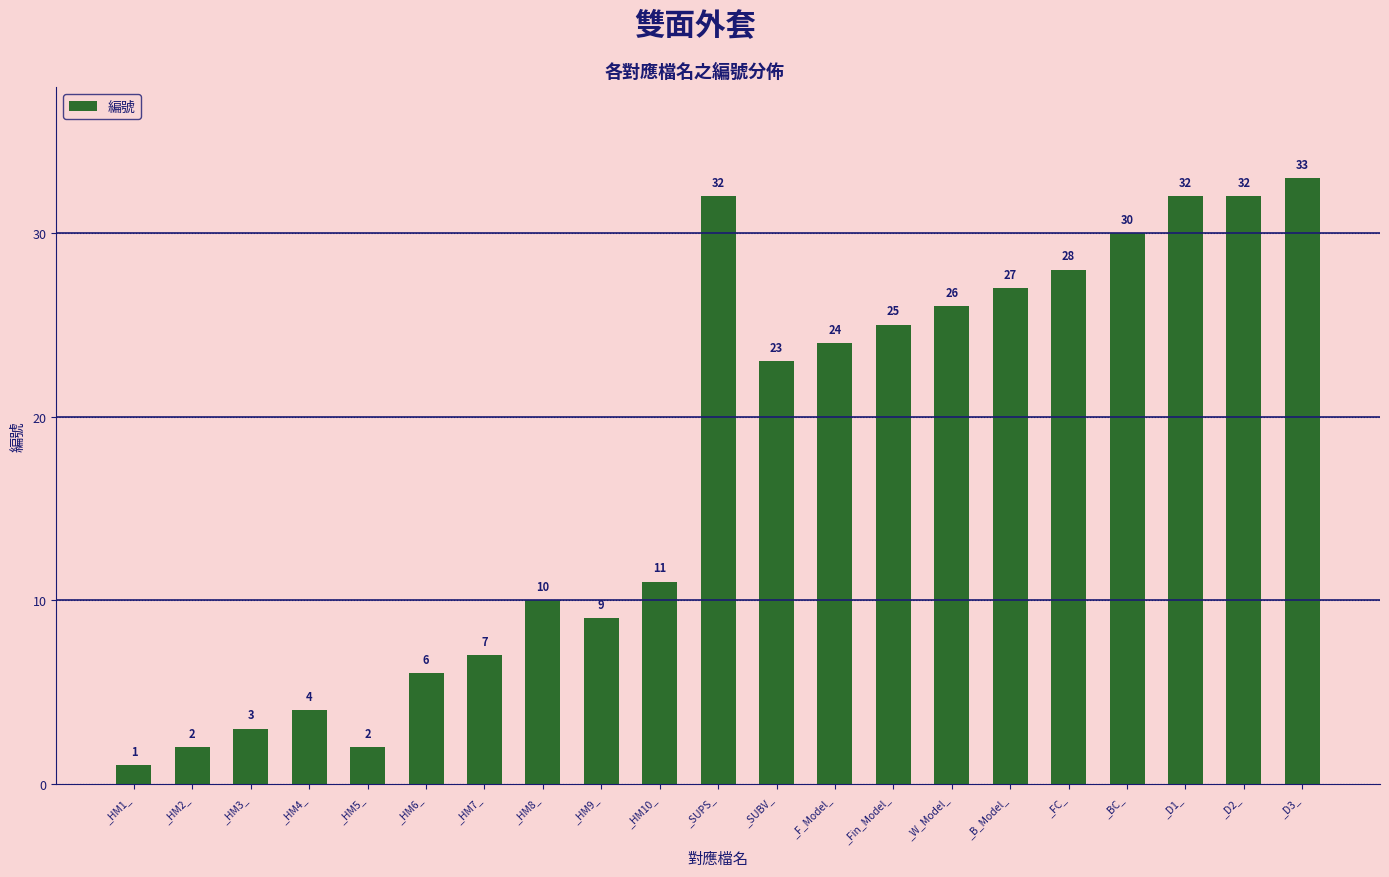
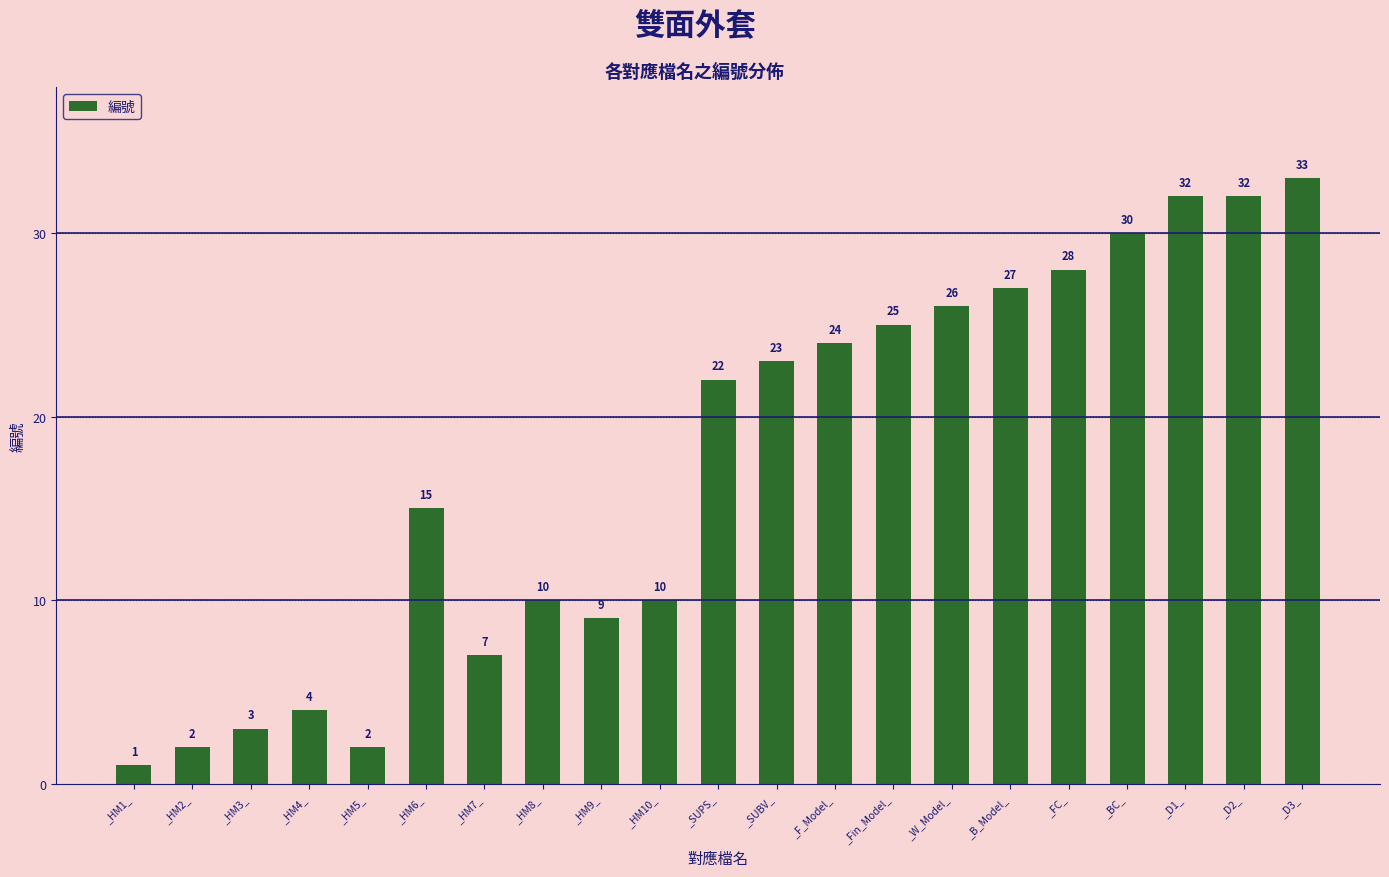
  {
    "_HM1_": 1,
    "_HM2_": 2,
    "_HM3_": 3,
    "_HM4_": 4,
    "_HM5_": 2,
-   "_HM6_": 6,
+   "_HM6_": 15,
    "_HM7_": 7,
    "_HM8_": 10,
    "_HM9_": 9,
-   "_HM10_": 11,
-   "_SUPS_": 32,
+   "_HM10_": 10,
+   "_SUPS_": 22,
    "_SUBV_": 23,
    "_F_Model_": 24,
    "_Fin_Model_": 25,
    "_W_Model_": 26,
    "_B_Model_": 27,
    "_FC_": 28,
    "_BC_": 30,
    "_D1_": 32,
    "_D2_": 32,
    "_D3_": 33
  }
